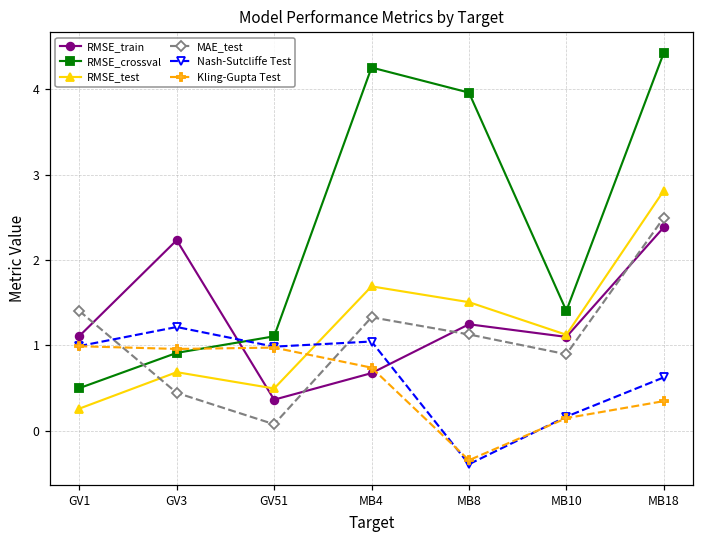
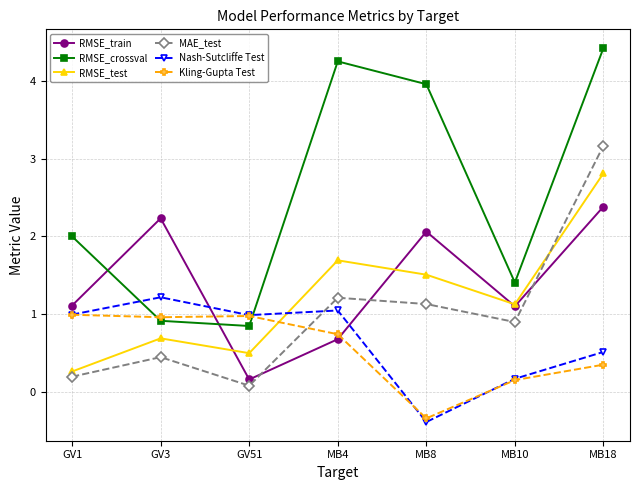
  {
    "RMSE_train": {
      "GV1": 1.1,
      "GV3": 2.2,
-     "GV51": 0.4,
+     "GV51": 0.2,
      "MB4": 0.7,
-     "MB8": 1.2,
+     "MB8": 2.1,
      "MB18": 2.4
    },
    "RMSE_crossval": {
-     "GV1": 0.5,
+     "GV1": 2.0,
      "GV3": 0.9,
-     "GV51": 1.1,
+     "GV51": 0.8,
      "MB4": 4.3,
      "MB8": 4.0,
      "MB10": 1.4,
      "MB18": 4.4
    },
    "MAE_test": {
-     "GV1": 1.4,
+     "GV1": 0.2,
      "GV3": 0.4,
      "GV51": 0.1,
-     "MB4": 1.3,
+     "MB4": 1.2,
      "MB8": 1.1,
      "MB10": 0.9,
-     "MB18": 2.5
+     "MB18": 3.2
    },
    "Nash-Sutcliffe Test": {
      "GV3": 1.2,
      "MB4": 1.0,
      "MB8": -0.4,
-     "MB18": 0.6
+     "MB18": 0.5
    }
  }
